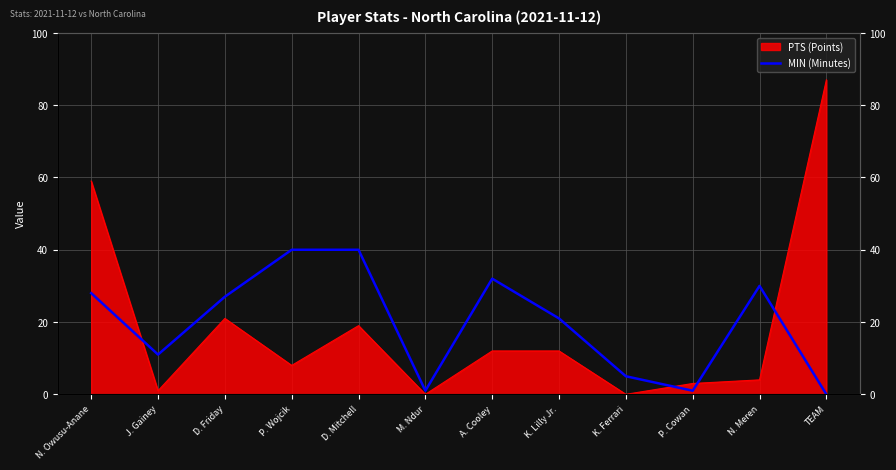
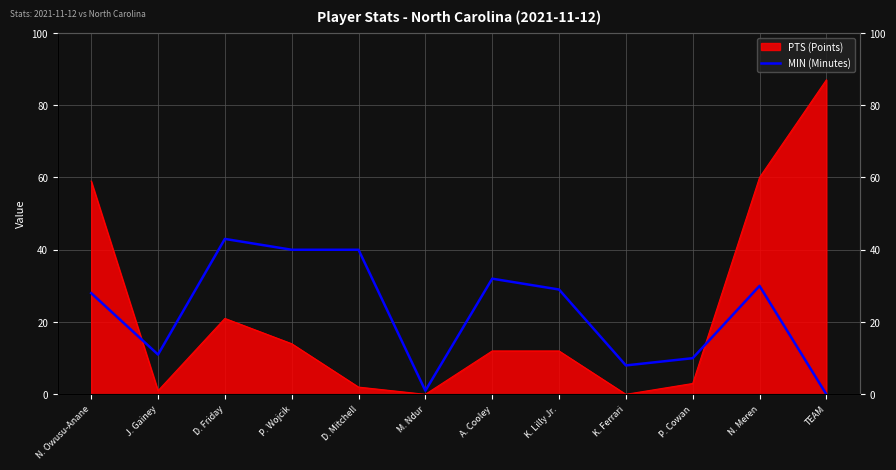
  {
    "PTS (Points)": {
      "N. Owusu-Anane": 59,
      "J. Gainey": 1,
      "D. Friday": 21,
-     "P. Wojcik": 8,
-     "D. Mitchell": 19,
+     "P. Wojcik": 14,
+     "D. Mitchell": 2,
      "M. Ndur": 0,
      "A. Cooley": 12,
      "K. Lilly Jr.": 12,
      "K. Ferrari": 0,
      "P. Cowan": 3,
-     "N. Meren": 4,
+     "N. Meren": 60,
      "TEAM": 87
    },
    "MIN (Minutes)": {
      "N. Owusu-Anane": 28,
      "J. Gainey": 11,
-     "D. Friday": 27,
+     "D. Friday": 43,
      "P. Wojcik": 40,
      "D. Mitchell": 40,
      "M. Ndur": 1,
      "A. Cooley": 32,
-     "K. Lilly Jr.": 21,
-     "K. Ferrari": 5,
-     "P. Cowan": 1,
+     "K. Lilly Jr.": 29,
+     "K. Ferrari": 8,
+     "P. Cowan": 10,
      "N. Meren": 30,
      "TEAM": 0
    }
  }
